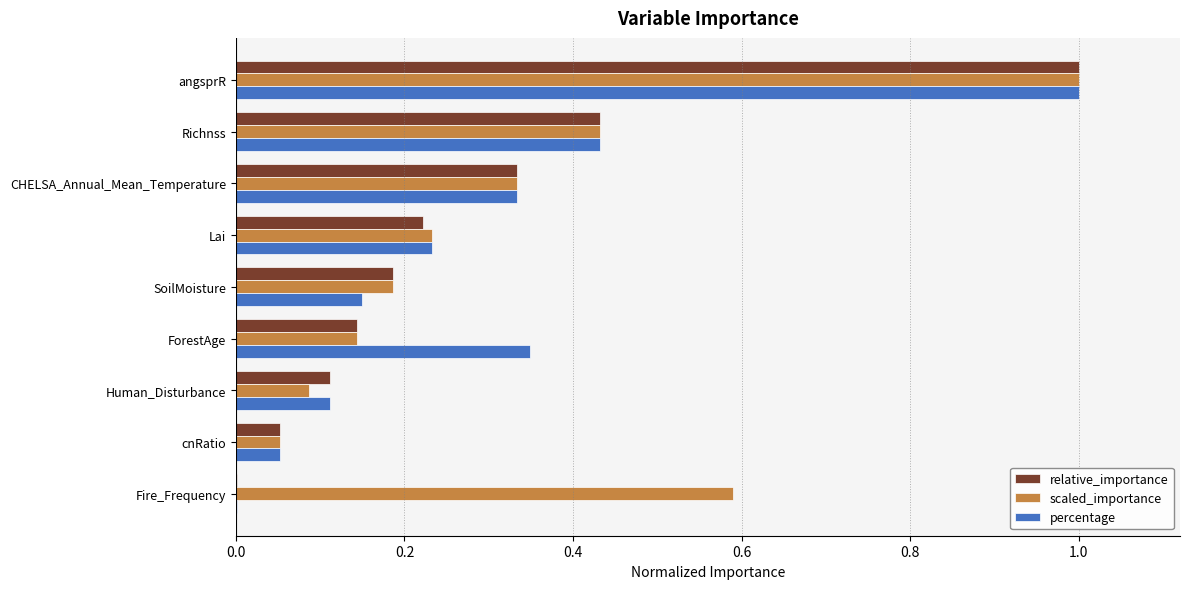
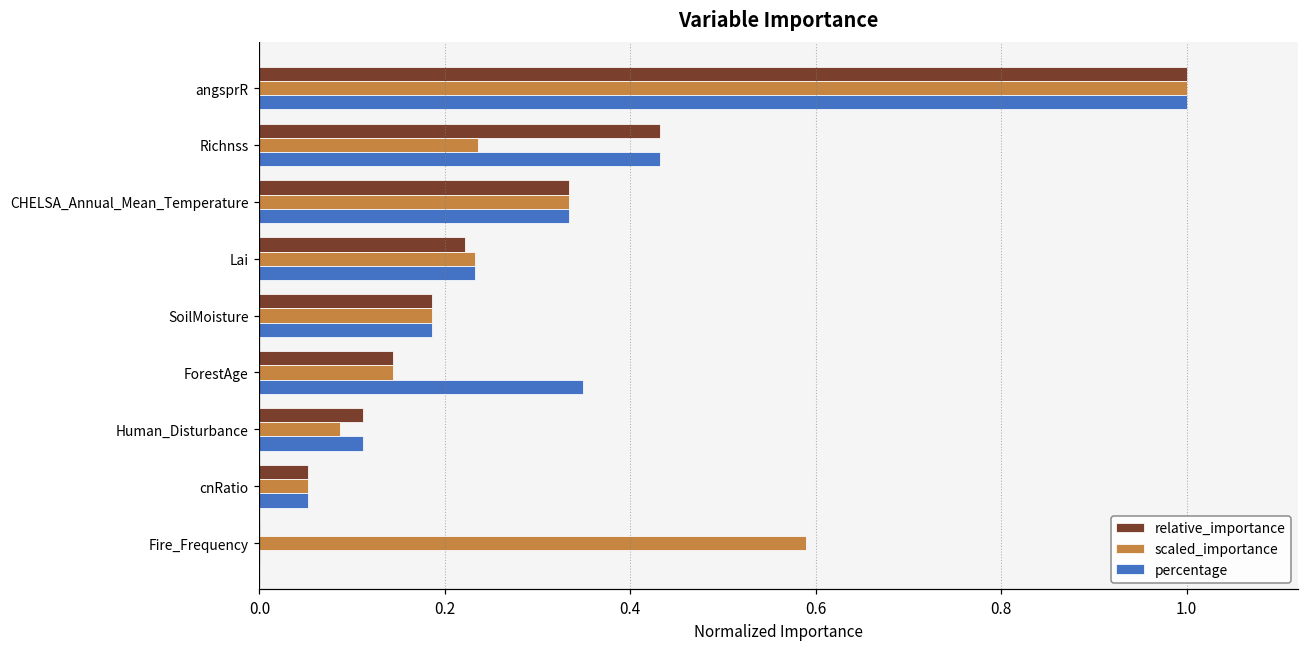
  {
    "relative_importance": {
      "angsprR": 1.00,
      "Richnss": 0.43,
      "CHELSA_Annual_Mean_Temperature": 0.33,
      "Lai": 0.22,
      "SoilMoisture": 0.19,
      "ForestAge": 0.14,
      "Human_Disturbance": 0.11,
      "cnRatio": 0.05
    },
    "scaled_importance": {
      "angsprR": 1.00,
-     "Richnss": 0.43,
+     "Richnss": 0.24,
      "CHELSA_Annual_Mean_Temperature": 0.33,
      "Lai": 0.23,
      "SoilMoisture": 0.19,
      "ForestAge": 0.14,
      "Human_Disturbance": 0.09,
      "cnRatio": 0.05,
      "Fire_Frequency": 0.59
    },
    "percentage": {
      "angsprR": 1.00,
      "Richnss": 0.43,
      "CHELSA_Annual_Mean_Temperature": 0.33,
      "Lai": 0.23,
-     "SoilMoisture": 0.15,
+     "SoilMoisture": 0.19,
      "ForestAge": 0.35,
      "Human_Disturbance": 0.11,
      "cnRatio": 0.05
    }
  }
